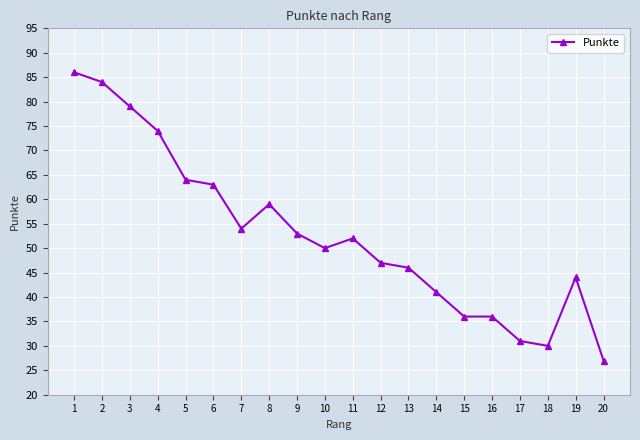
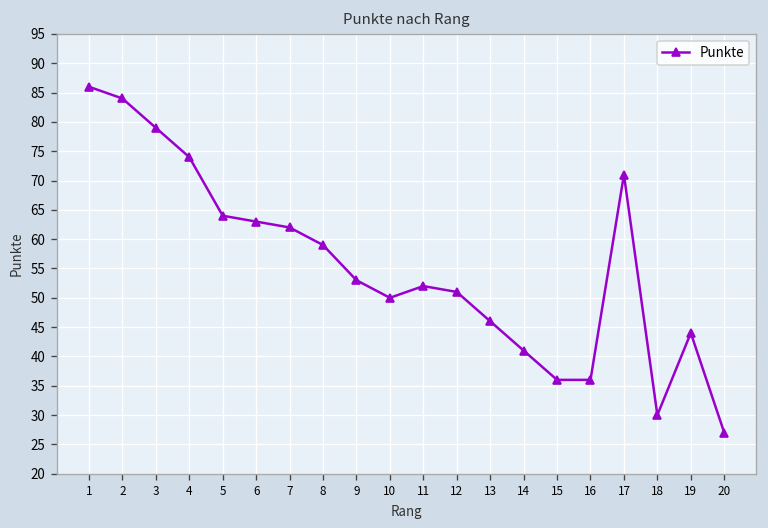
  {
    "1": 86,
    "2": 84,
    "3": 79,
    "4": 74,
    "5": 64,
    "6": 63,
-   "7": 54,
+   "7": 62,
    "8": 59,
    "9": 53,
    "10": 50,
    "11": 52,
-   "12": 47,
+   "12": 51,
    "13": 46,
    "14": 41,
    "15": 36,
    "16": 36,
-   "17": 31,
+   "17": 71,
    "18": 30,
    "19": 44,
    "20": 27
  }
